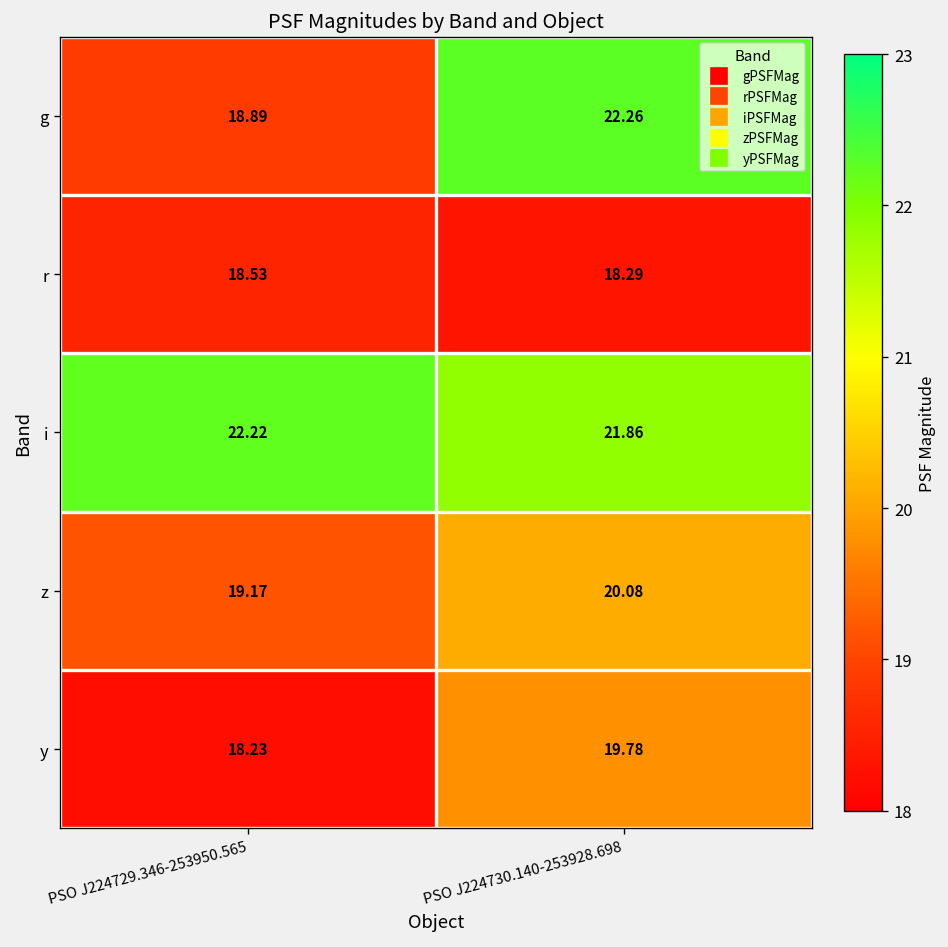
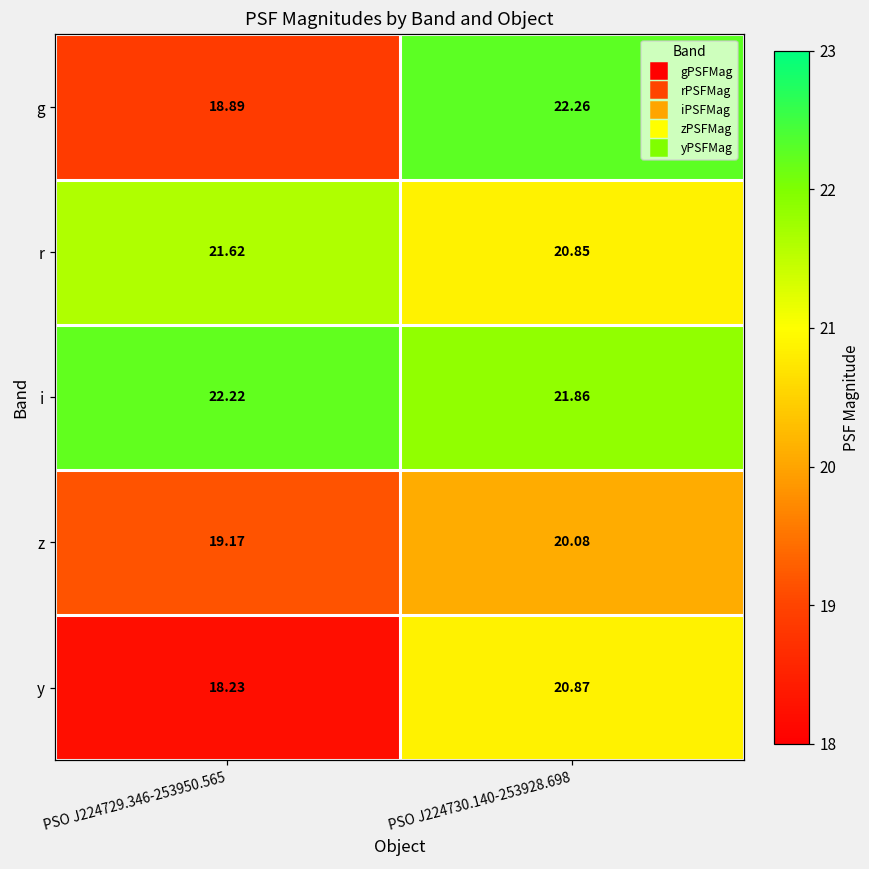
  {
    "g": {
      "PSO J224729.346-253950.565": 18.89,
      "PSO J224730.140-253928.698": 22.26
    },
    "r": {
-     "PSO J224729.346-253950.565": 18.53,
-     "PSO J224730.140-253928.698": 18.29
+     "PSO J224729.346-253950.565": 21.62,
+     "PSO J224730.140-253928.698": 20.85
    },
    "i": {
      "PSO J224729.346-253950.565": 22.22,
      "PSO J224730.140-253928.698": 21.86
    },
    "z": {
      "PSO J224729.346-253950.565": 19.17,
      "PSO J224730.140-253928.698": 20.08
    },
    "y": {
      "PSO J224729.346-253950.565": 18.23,
-     "PSO J224730.140-253928.698": 19.78
+     "PSO J224730.140-253928.698": 20.87
    }
  }
